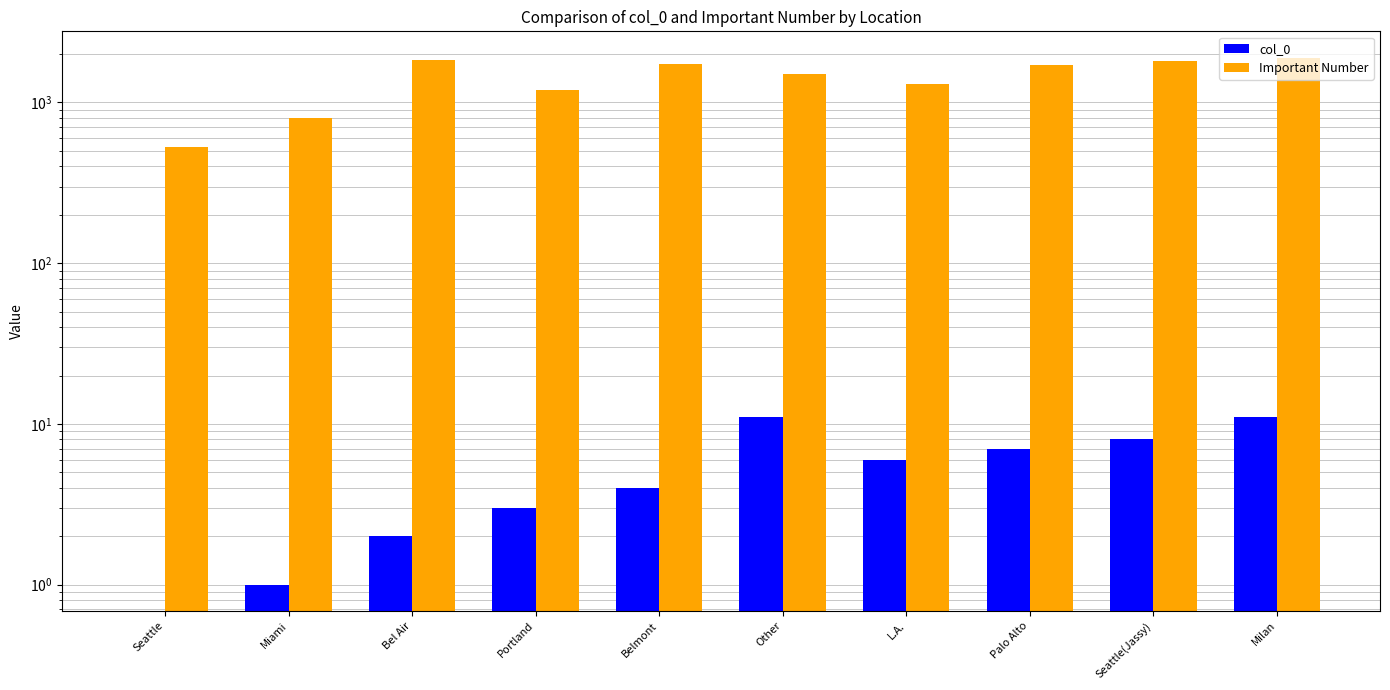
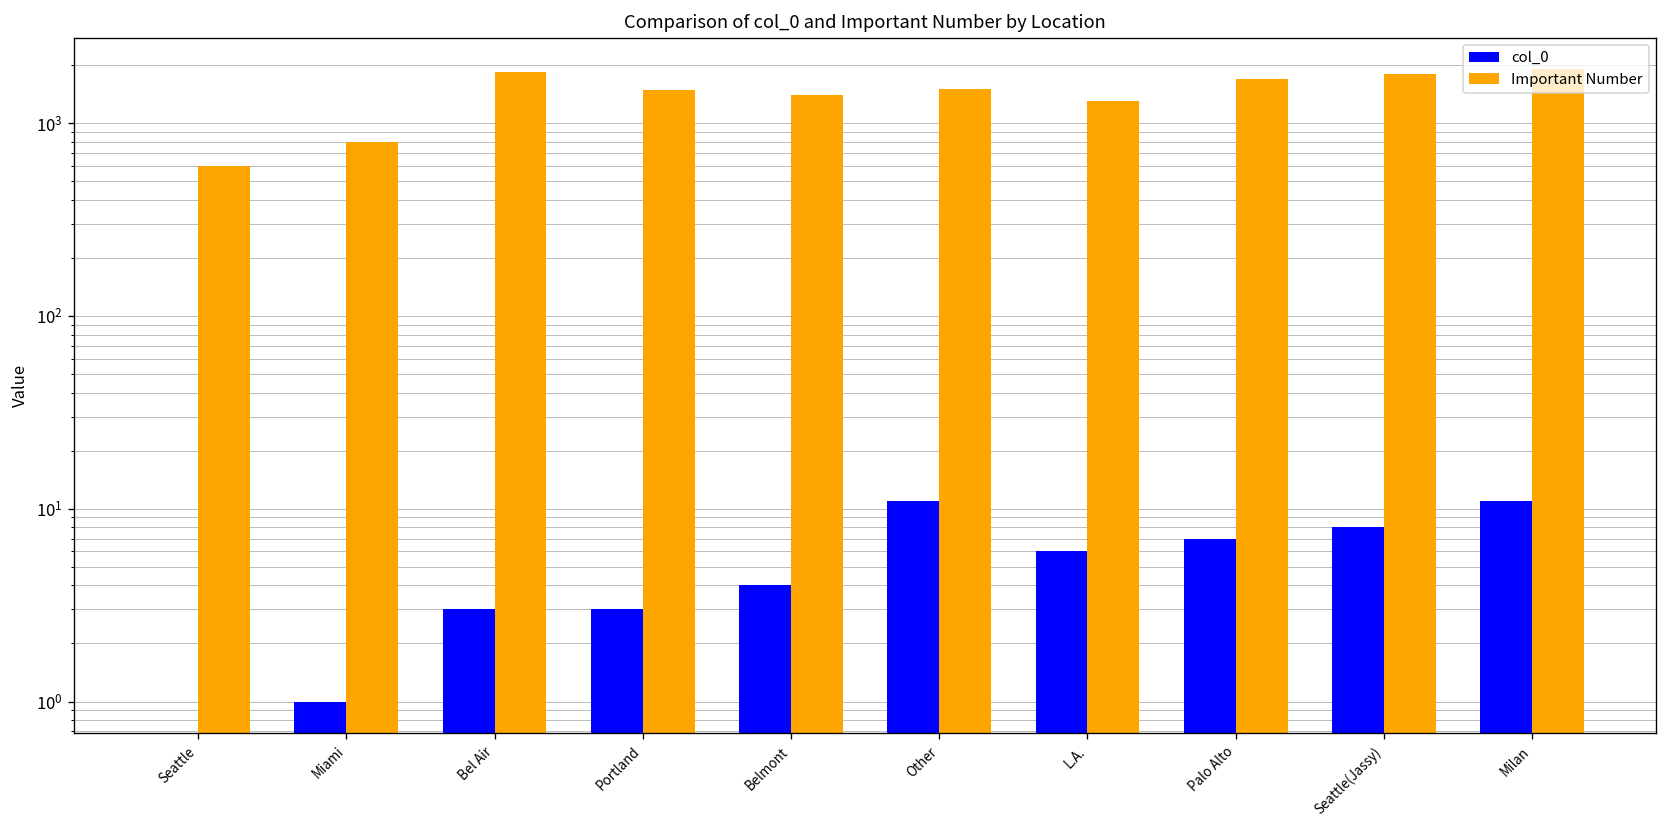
  {
    "col_0": {
      "Miami": 1,
-     "Bel Air": 2,
+     "Bel Air": 3,
      "Portland": 3,
      "Belmont": 4,
      "Other": 11,
      "L.A.": 6,
      "Palo Alto": 7,
      "Seattle(Jassy)": 8,
      "Milan": 11
    },
    "Important Number": {
-     "Seattle": 530,
+     "Seattle": 600,
      "Miami": 800,
      "Bel Air": 1800,
-     "Portland": 1200,
-     "Belmont": 1700,
+     "Portland": 1500,
+     "Belmont": 1400,
      "Other": 1500,
      "L.A.": 1300,
      "Palo Alto": 1700,
      "Seattle(Jassy)": 1800
    }
  }
